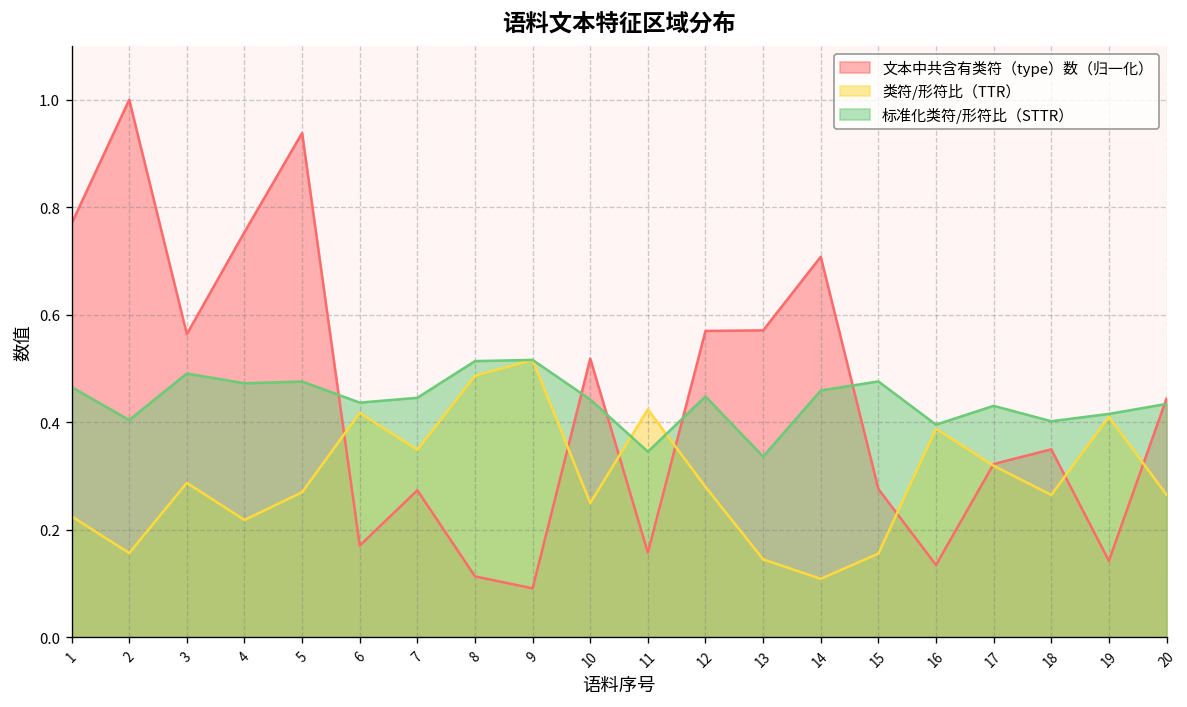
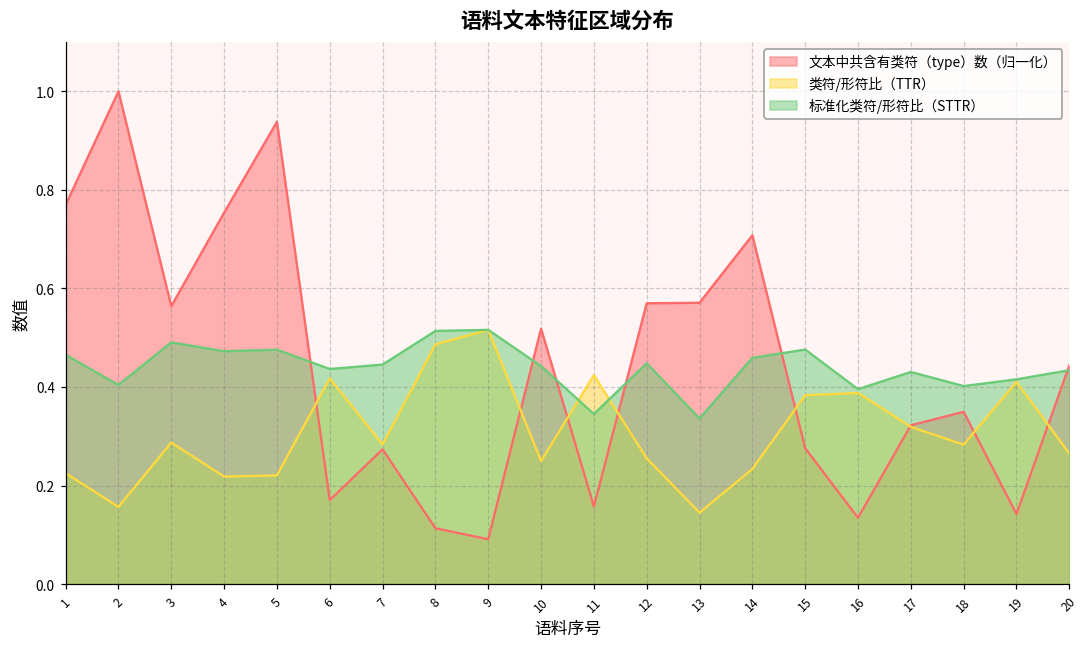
  {
    "文本中共含有类符（type）数（归一化）": {
      "1": 0.77,
      "2": 1.00,
      "3": 0.56,
      "4": 0.75,
      "5": 0.94,
      "6": 0.17,
      "7": 0.27,
      "8": 0.11,
      "9": 0.09,
      "10": 0.52,
      "11": 0.16,
      "12": 0.57,
      "13": 0.57,
      "14": 0.71,
      "15": 0.28,
      "16": 0.13,
      "18": 0.35,
      "19": 0.14,
      "20": 0.44
    },
    "类符/形符比（TTR）": {
      "1": 0.23,
      "2": 0.16,
      "3": 0.29,
      "4": 0.22,
-     "5": 0.27,
+     "5": 0.22,
      "6": 0.42,
-     "7": 0.35,
+     "7": 0.28,
      "8": 0.49,
      "10": 0.25,
      "11": 0.42,
-     "12": 0.28,
+     "12": 0.26,
      "13": 0.15,
-     "14": 0.11,
-     "15": 0.16,
+     "14": 0.23,
+     "15": 0.38,
      "16": 0.39,
-     "18": 0.26,
+     "18": 0.28,
      "19": 0.41,
      "20": 0.27
    },
    "标准化类符/形符比（STTR）": {
      "1": 0.47,
      "2": 0.40,
      "3": 0.49,
      "4": 0.47,
      "5": 0.48,
      "6": 0.44,
      "7": 0.45,
      "8": 0.51,
      "10": 0.44,
      "11": 0.35,
      "12": 0.45,
      "13": 0.34,
      "14": 0.46,
      "15": 0.48,
      "16": 0.40,
      "17": 0.43,
      "18": 0.40,
      "19": 0.42,
      "20": 0.43
    }
  }
